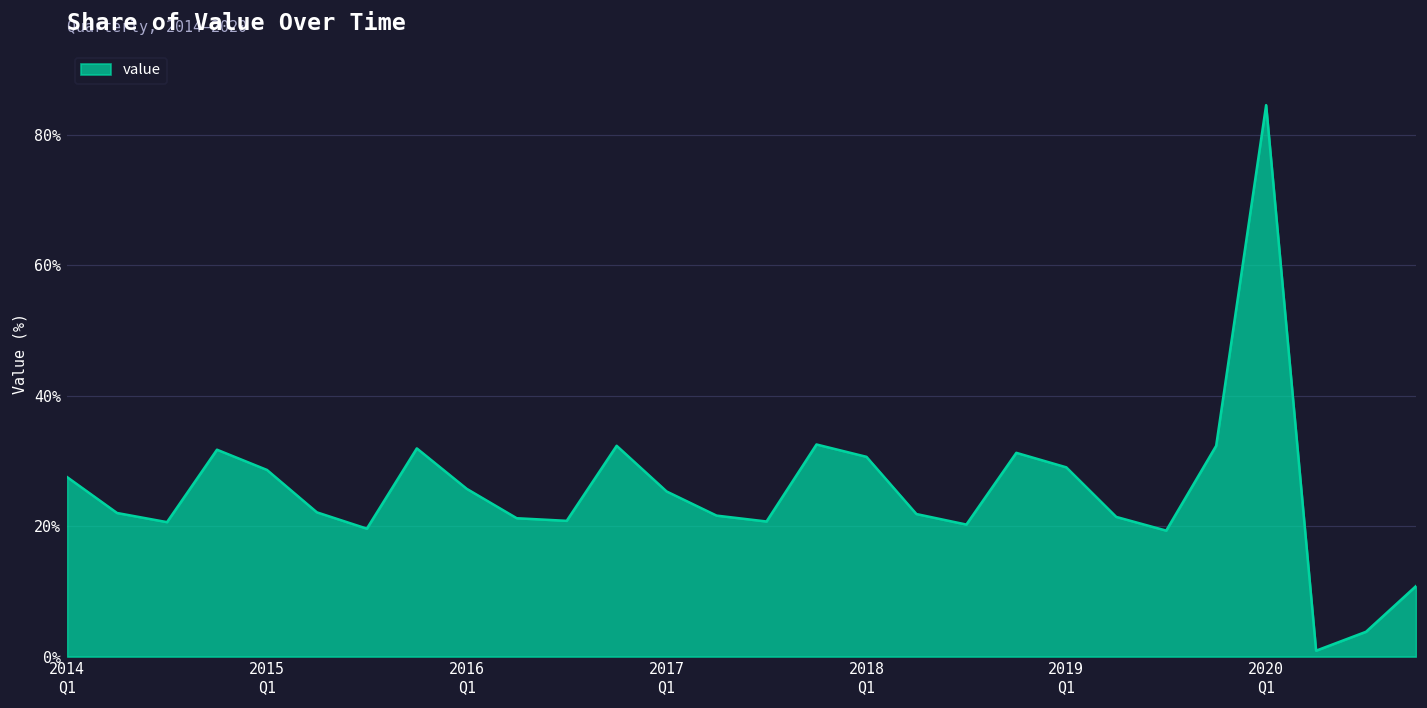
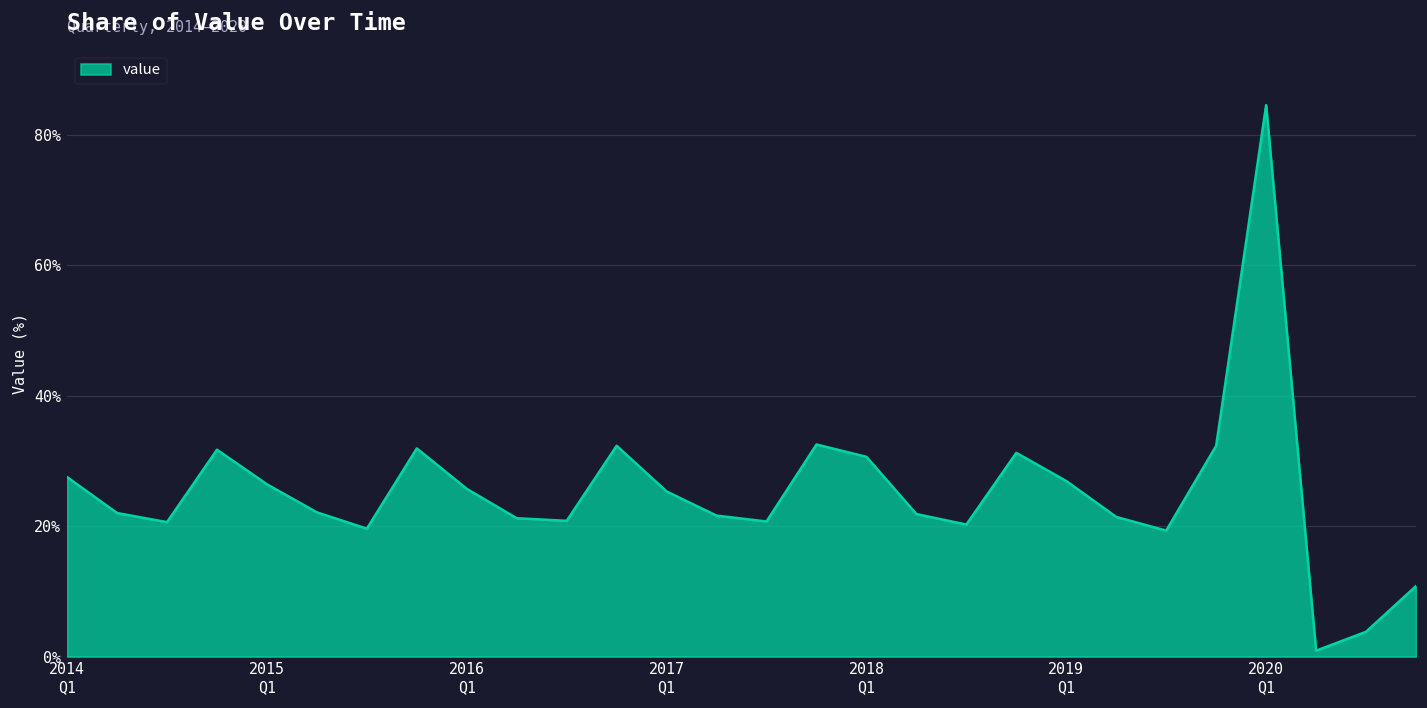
  {
    "2014 Q1": "28%",
-   "2015 Q1": "29%",
+   "2015 Q1": "26%",
    "2016 Q1": "26%",
    "2017 Q1": "25%",
    "2018 Q1": "31%",
-   "2019 Q1": "29%",
+   "2019 Q1": "27%",
    "2020 Q1": "85%"
  }
